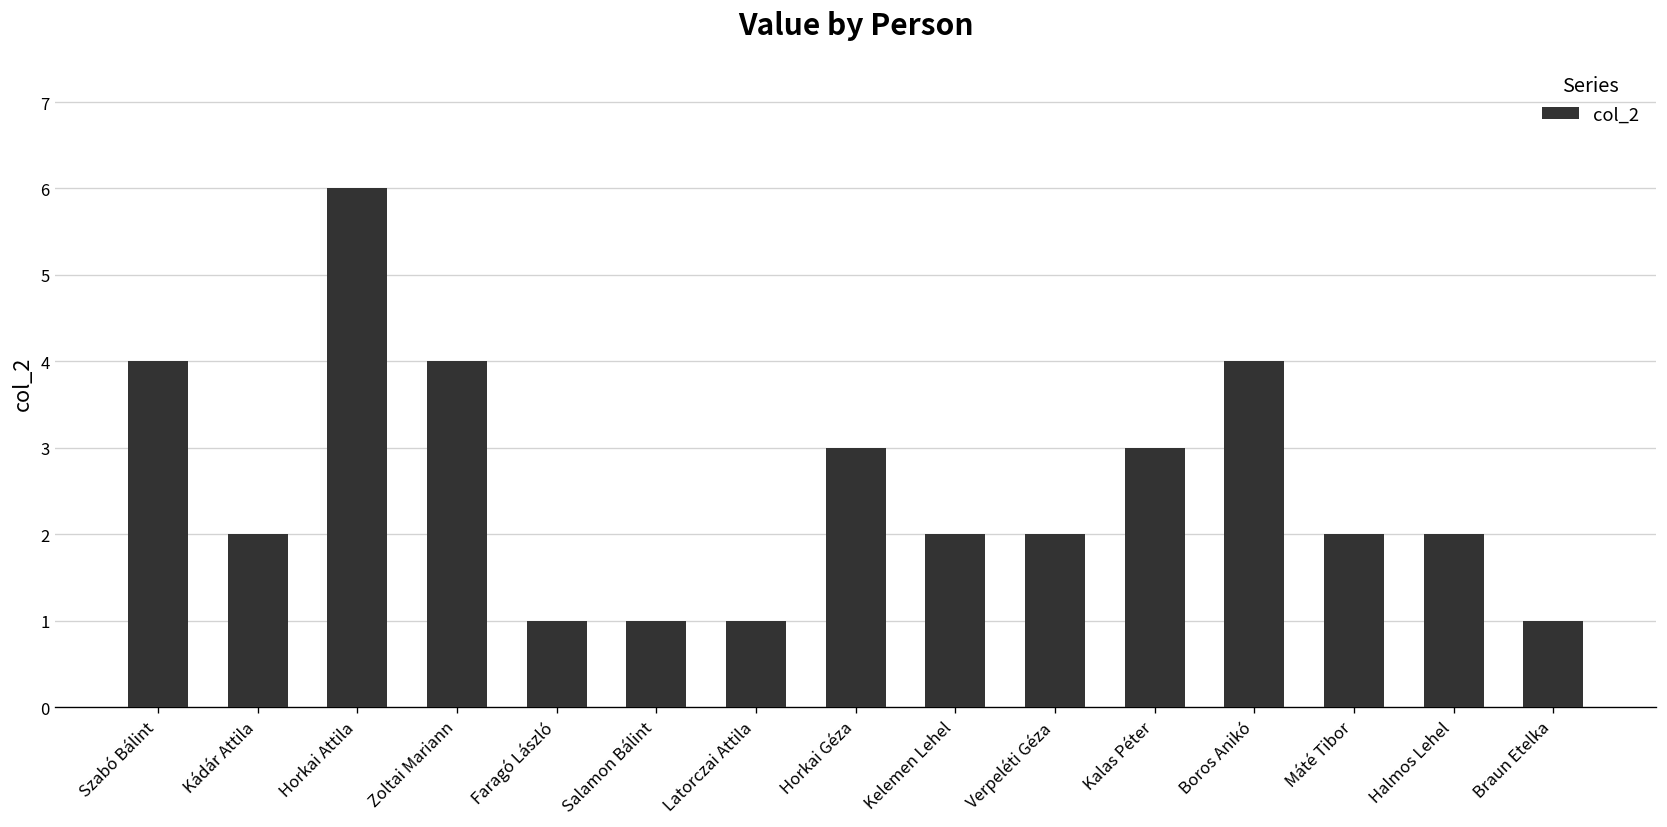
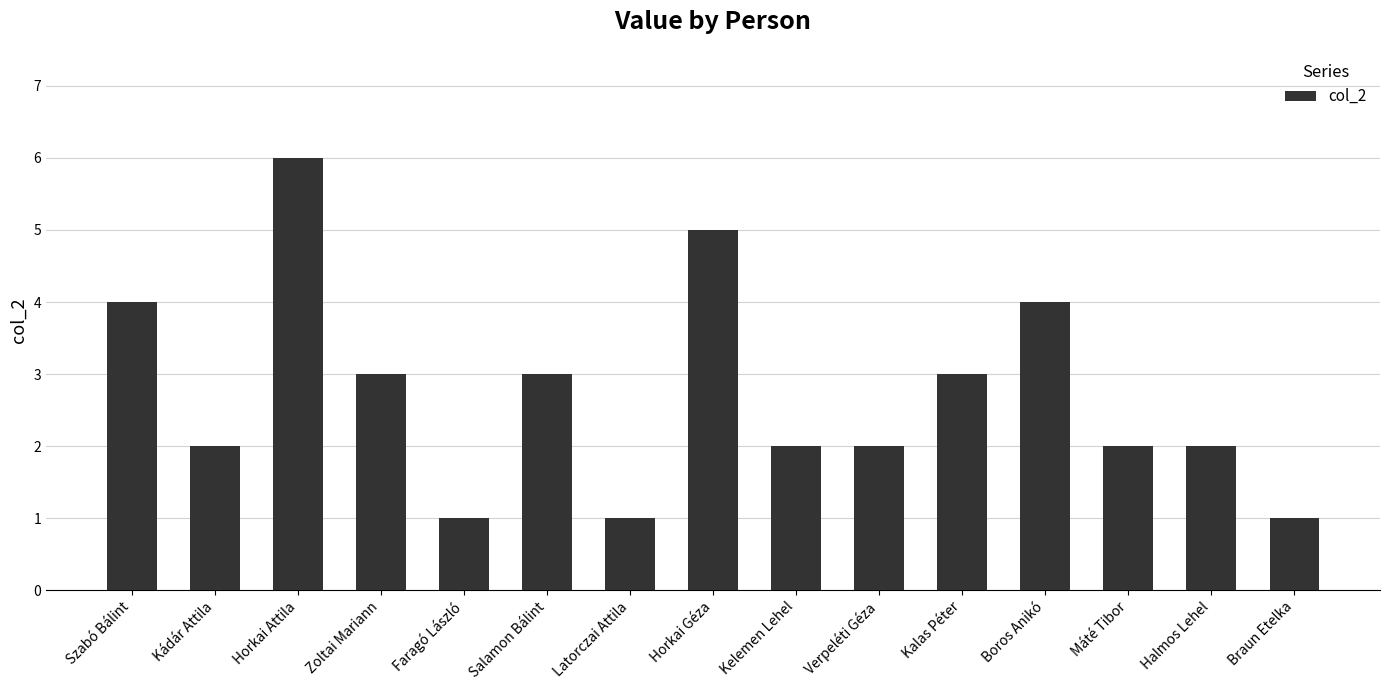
  {
    "Szabó Bálint": 4,
    "Kádár Attila": 2,
    "Horkai Attila": 6,
-   "Zoltai Mariann": 4,
+   "Zoltai Mariann": 3,
    "Faragó László": 1,
-   "Salamon Bálint": 1,
+   "Salamon Bálint": 3,
    "Latorczai Attila": 1,
-   "Horkai Géza": 3,
+   "Horkai Géza": 5,
    "Kelemen Lehel": 2,
    "Verpeléti Géza": 2,
    "Kalas Péter": 3,
    "Boros Anikó": 4,
    "Máté Tibor": 2,
    "Halmos Lehel": 2,
    "Braun Etelka": 1
  }
